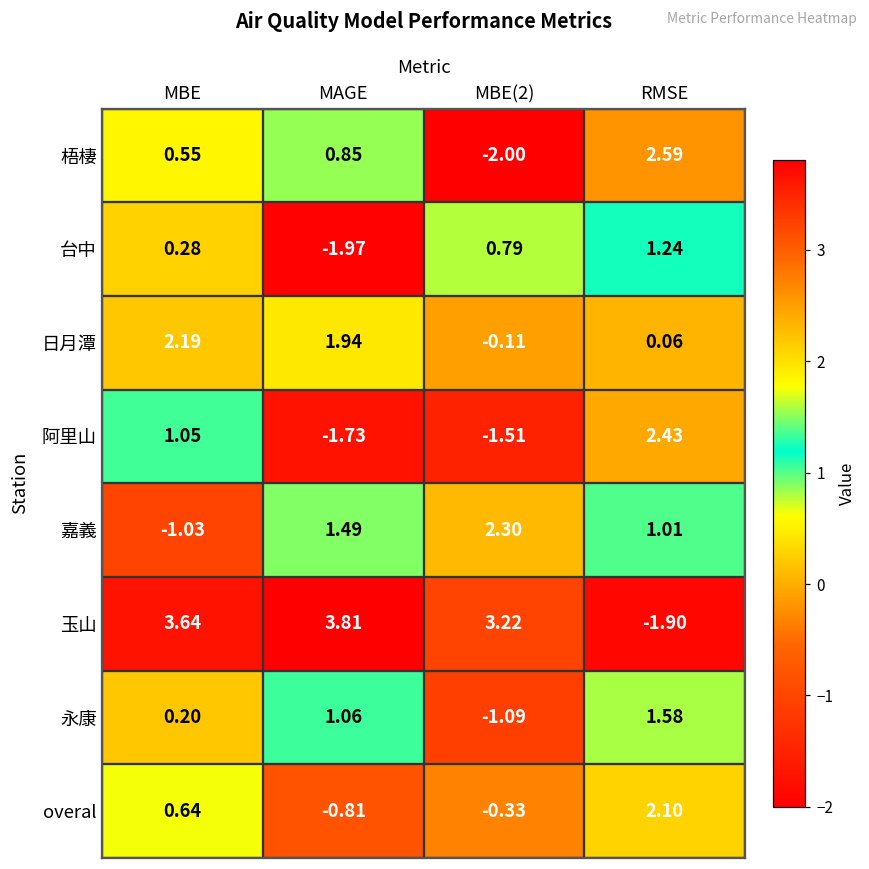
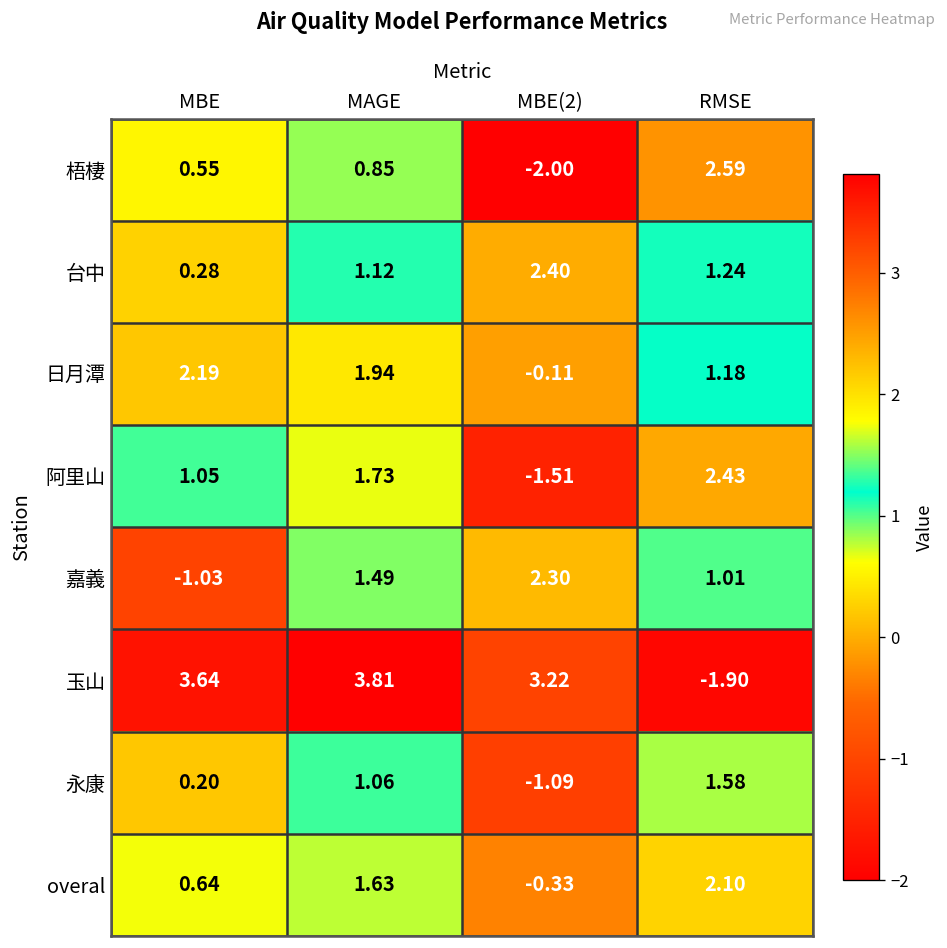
  {
    "梧棲": {
      "MBE": 0.55,
      "MAGE": 0.85,
      "MBE(2)": -2.00,
      "RMSE": 2.59
    },
    "台中": {
      "MBE": 0.28,
-     "MAGE": -1.97,
-     "MBE(2)": 0.79,
+     "MAGE": 1.12,
+     "MBE(2)": 2.40,
      "RMSE": 1.24
    },
    "日月潭": {
      "MBE": 2.19,
      "MAGE": 1.94,
      "MBE(2)": -0.11,
-     "RMSE": 0.06
+     "RMSE": 1.18
    },
    "阿里山": {
      "MBE": 1.05,
-     "MAGE": -1.73,
+     "MAGE": 1.73,
      "MBE(2)": -1.51,
      "RMSE": 2.43
    },
    "嘉義": {
      "MBE": -1.03,
      "MAGE": 1.49,
      "MBE(2)": 2.30,
      "RMSE": 1.01
    },
    "玉山": {
      "MBE": 3.64,
      "MAGE": 3.81,
      "MBE(2)": 3.22,
      "RMSE": -1.90
    },
    "永康": {
      "MBE": 0.20,
      "MAGE": 1.06,
      "MBE(2)": -1.09,
      "RMSE": 1.58
    },
    "overal": {
      "MBE": 0.64,
-     "MAGE": -0.81,
+     "MAGE": 1.63,
      "MBE(2)": -0.33,
      "RMSE": 2.10
    }
  }
